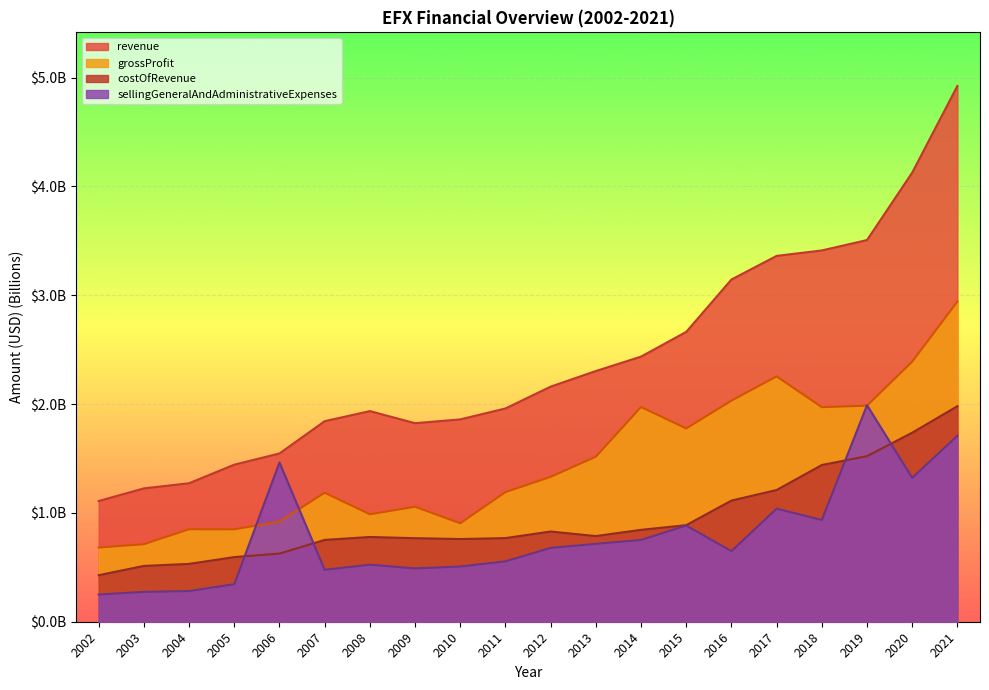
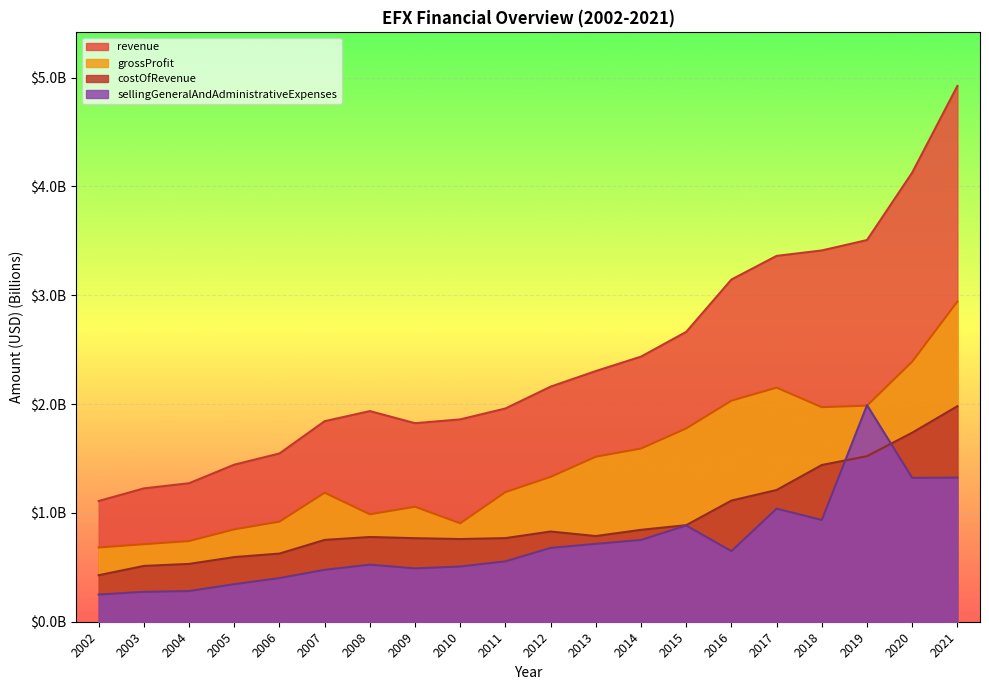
  {
    "grossProfit": {
      "2002": "$680000000",
      "2003": "$710000000",
-     "2004": "$850000000",
+     "2004": "$740000000",
      "2005": "$850000000",
      "2006": "$920000000",
      "2007": "$1190000000",
      "2008": "$990000000",
      "2009": "$1060000000",
      "2010": "$900000000",
      "2011": "$1190000000",
      "2012": "$1330000000",
      "2013": "$1520000000",
-     "2014": "$1970000000",
+     "2014": "$1590000000",
      "2015": "$1780000000",
      "2016": "$2030000000",
-     "2017": "$2260000000",
+     "2017": "$2150000000",
      "2018": "$1970000000",
      "2020": "$2390000000",
      "2021": "$2940000000"
    },
    "sellingGeneralAndAdministrativeExpenses": {
      "2002": "$250000000",
      "2003": "$270000000",
      "2004": "$280000000",
      "2005": "$350000000",
-     "2006": "$1460000000",
+     "2006": "$400000000",
      "2007": "$480000000",
      "2008": "$520000000",
      "2009": "$490000000",
      "2010": "$510000000",
      "2011": "$550000000",
      "2012": "$680000000",
      "2013": "$720000000",
      "2014": "$750000000",
      "2016": "$650000000",
      "2017": "$1040000000",
      "2018": "$930000000",
      "2020": "$1320000000",
-     "2021": "$1710000000"
+     "2021": "$1320000000"
    }
  }
